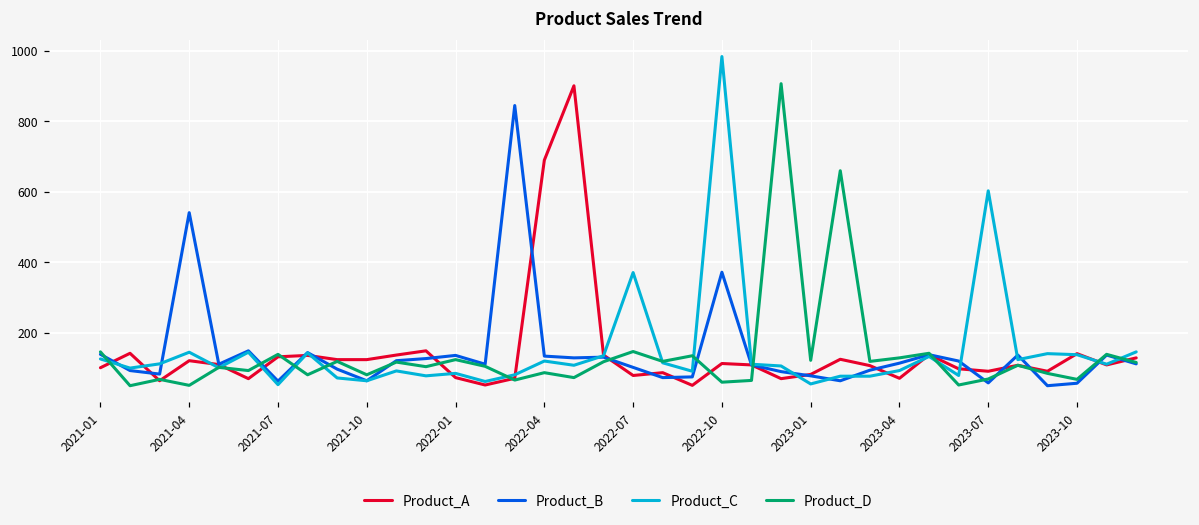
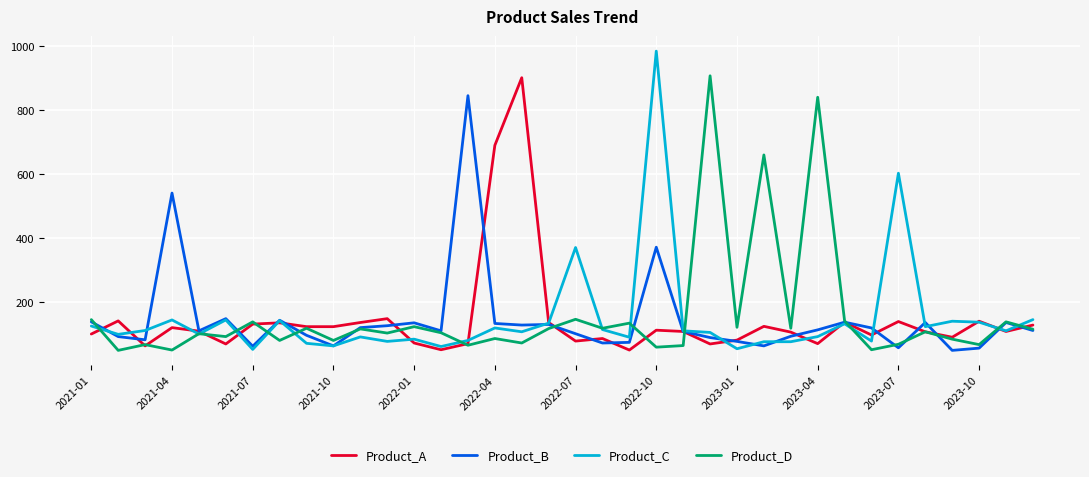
  {
    "Product_A": {
      "2021-01": 100,
      "2021-04": 120,
      "2021-10": 120,
      "2022-01": 70,
      "2022-04": 690,
      "2022-07": 80,
      "2022-10": 110,
      "2023-04": 70,
-     "2023-07": 90
+     "2023-07": 140
    },
    "Product_B": {
      "2021-04": 540,
      "2021-07": 60,
      "2022-01": 140,
      "2022-04": 130,
      "2022-07": 100,
      "2022-10": 370,
      "2023-04": 110,
      "2023-07": 60,
      "2023-10": 60
    },
    "Product_C": {
      "2021-01": 130,
      "2021-04": 150,
      "2021-07": 50,
      "2022-01": 90,
      "2022-04": 120,
      "2022-07": 370,
      "2022-10": 980,
      "2023-01": 60,
      "2023-04": 90,
      "2023-07": 600
    },
    "Product_D": {
      "2021-04": 50,
      "2021-10": 80,
      "2022-01": 120,
      "2022-04": 90,
      "2022-07": 150,
      "2022-10": 60,
      "2023-01": 120,
-     "2023-04": 130,
+     "2023-04": 840,
      "2023-07": 70,
      "2023-10": 70
    }
  }
